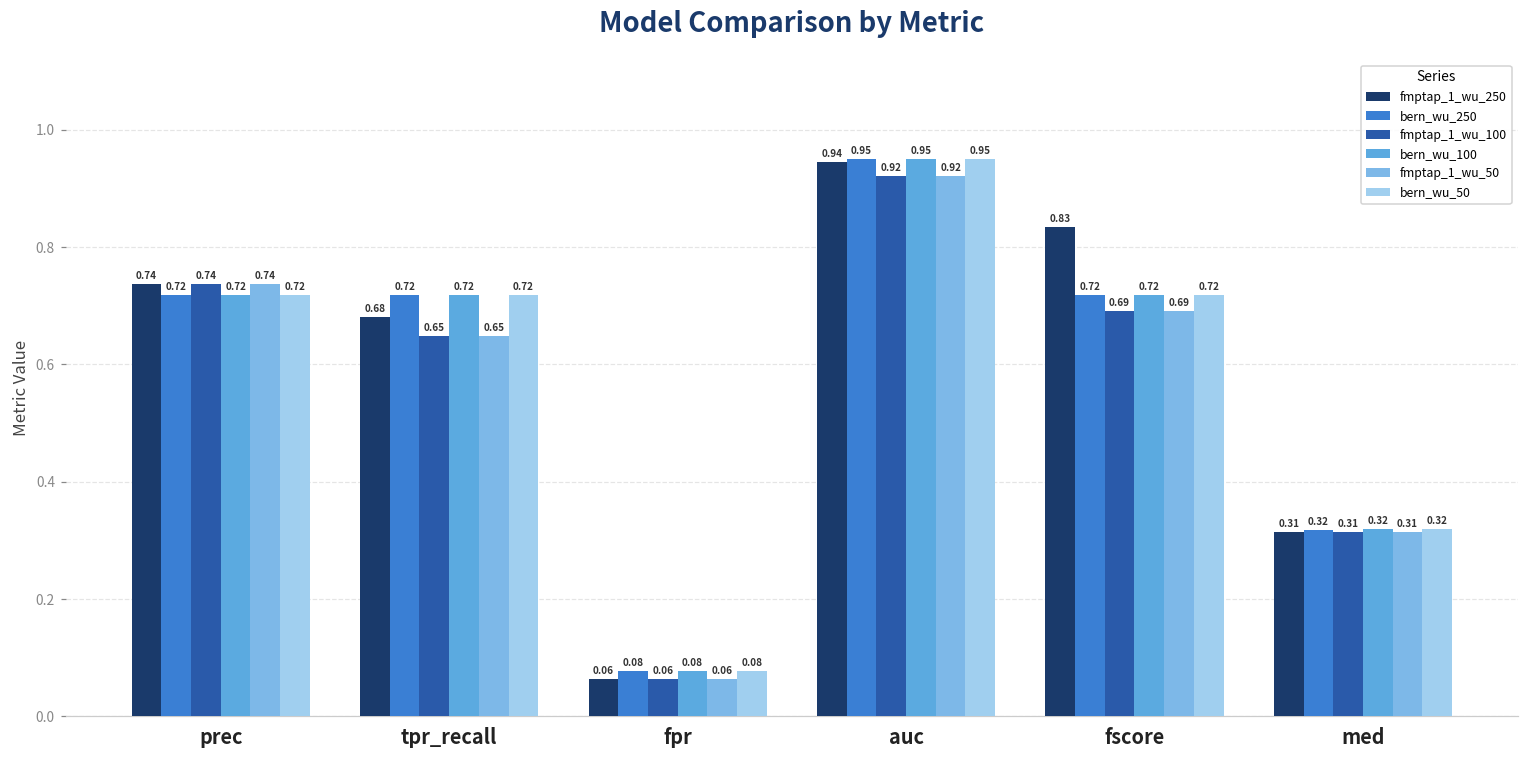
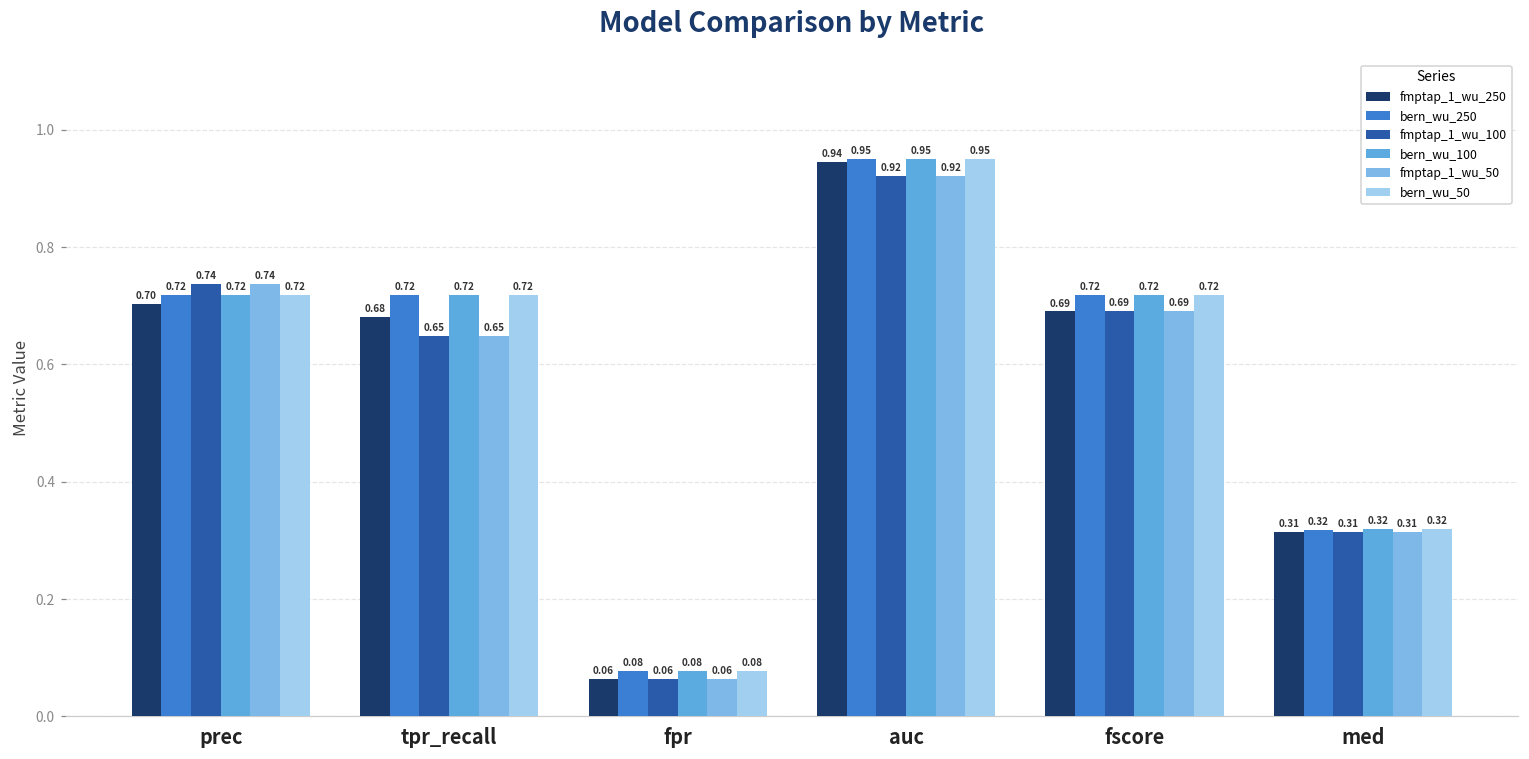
  {
    "fmptap_1_wu_250": {
-     "prec": 0.74,
+     "prec": 0.70,
      "tpr_recall": 0.68,
      "fpr": 0.06,
      "auc": 0.94,
-     "fscore": 0.83,
+     "fscore": 0.69,
      "med": 0.31
    }
  }
